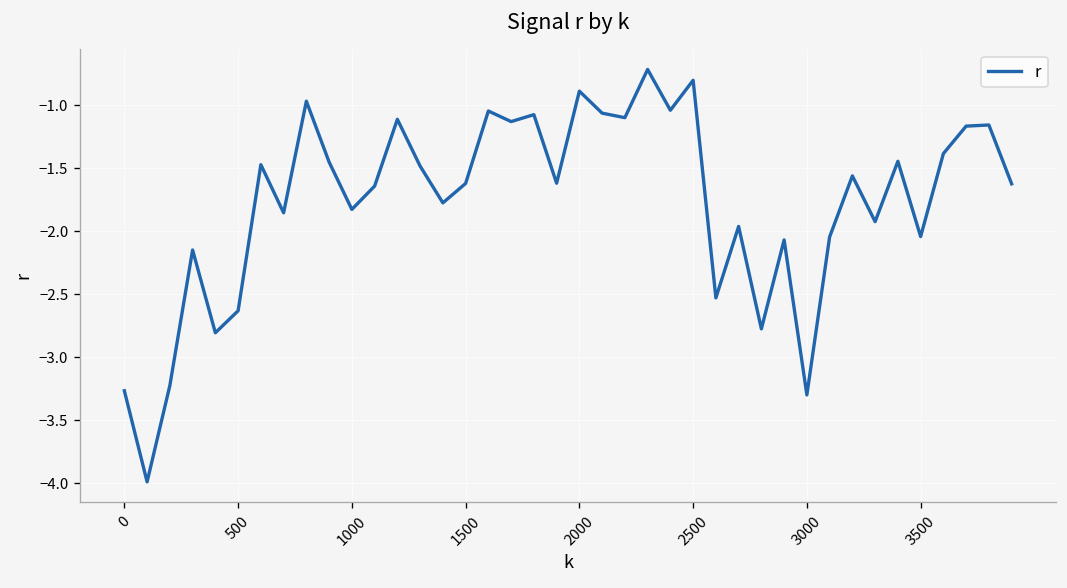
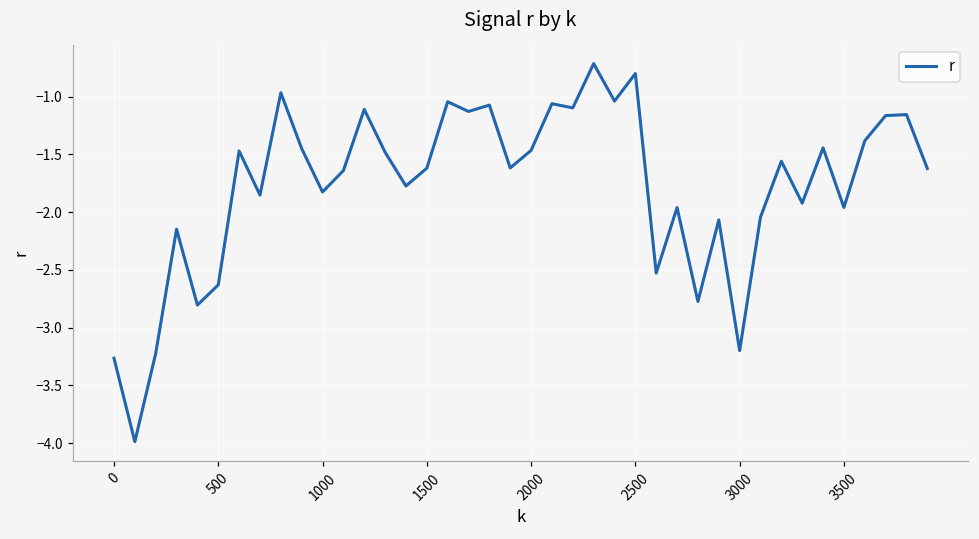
  {
    "0": -3.26,
    "500": -2.63,
    "1000": -1.83,
    "1500": -1.62,
-   "2000": -0.89,
+   "2000": -1.47,
    "2500": -0.80,
-   "3000": -3.30,
-   "3500": -2.04
+   "3000": -3.20,
+   "3500": -1.96
  }
